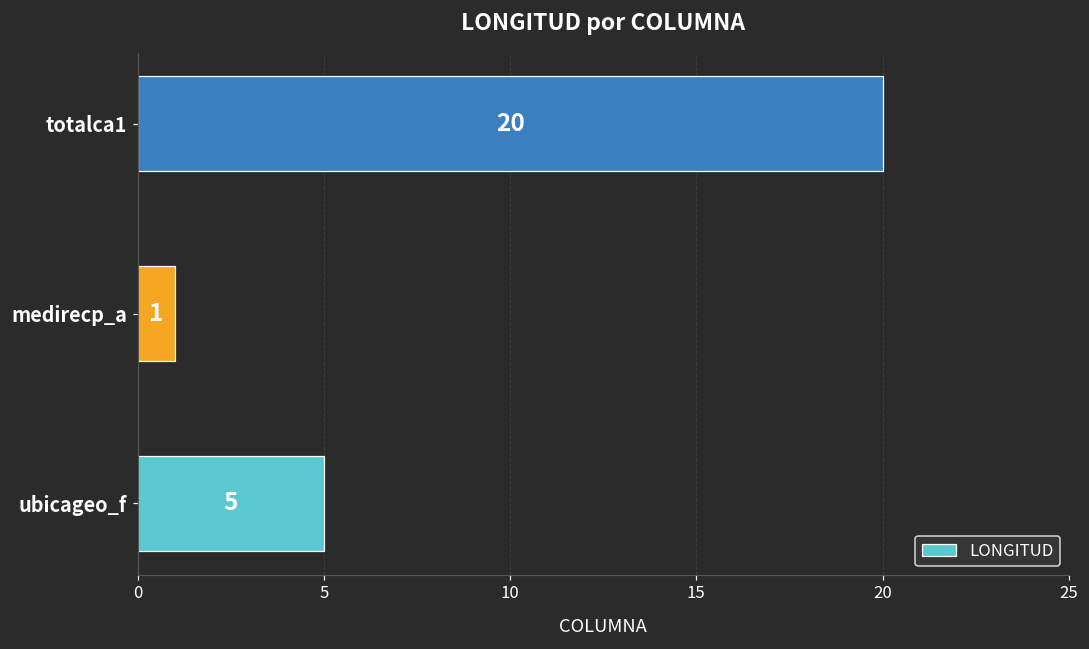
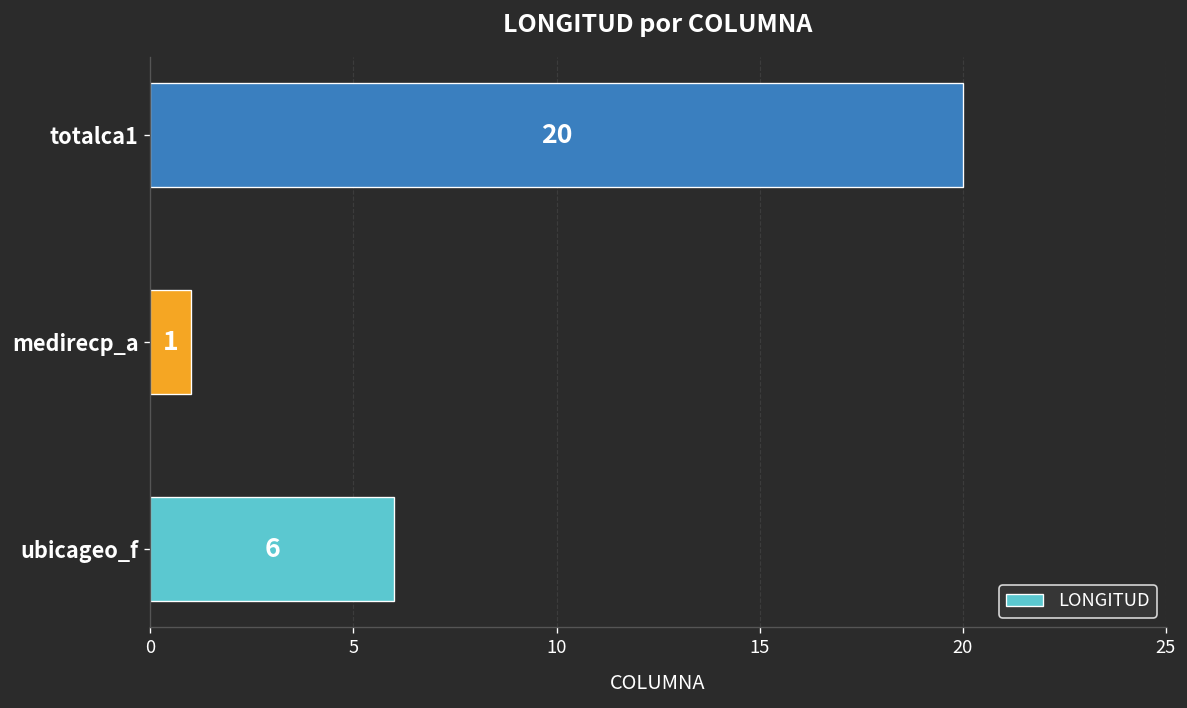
  {
    "totalca1": 20,
    "medirecp_a": 1,
-   "ubicageo_f": 5
+   "ubicageo_f": 6
  }
